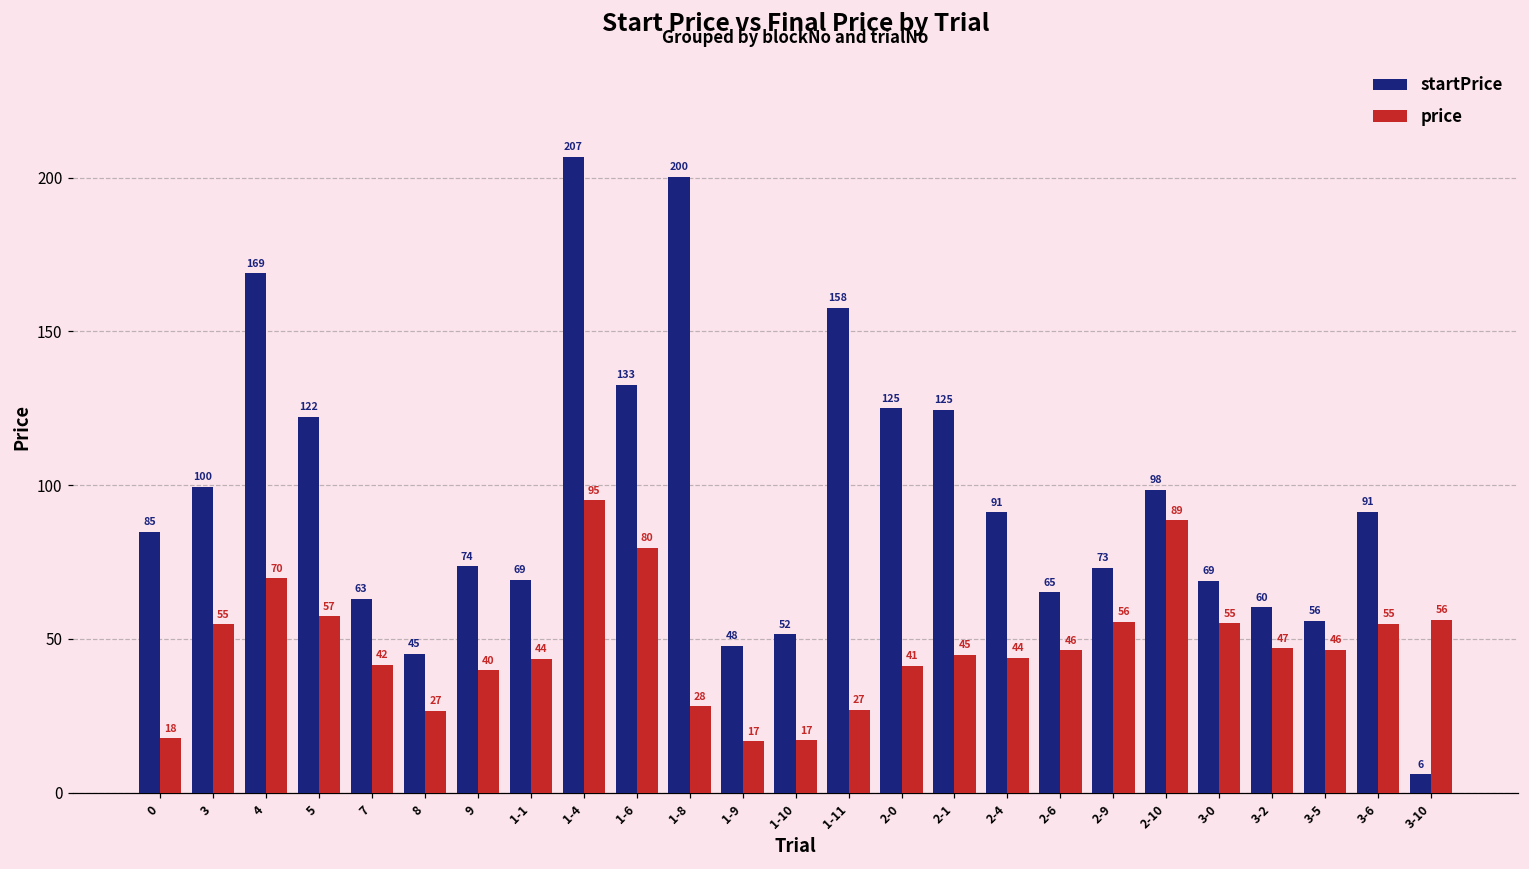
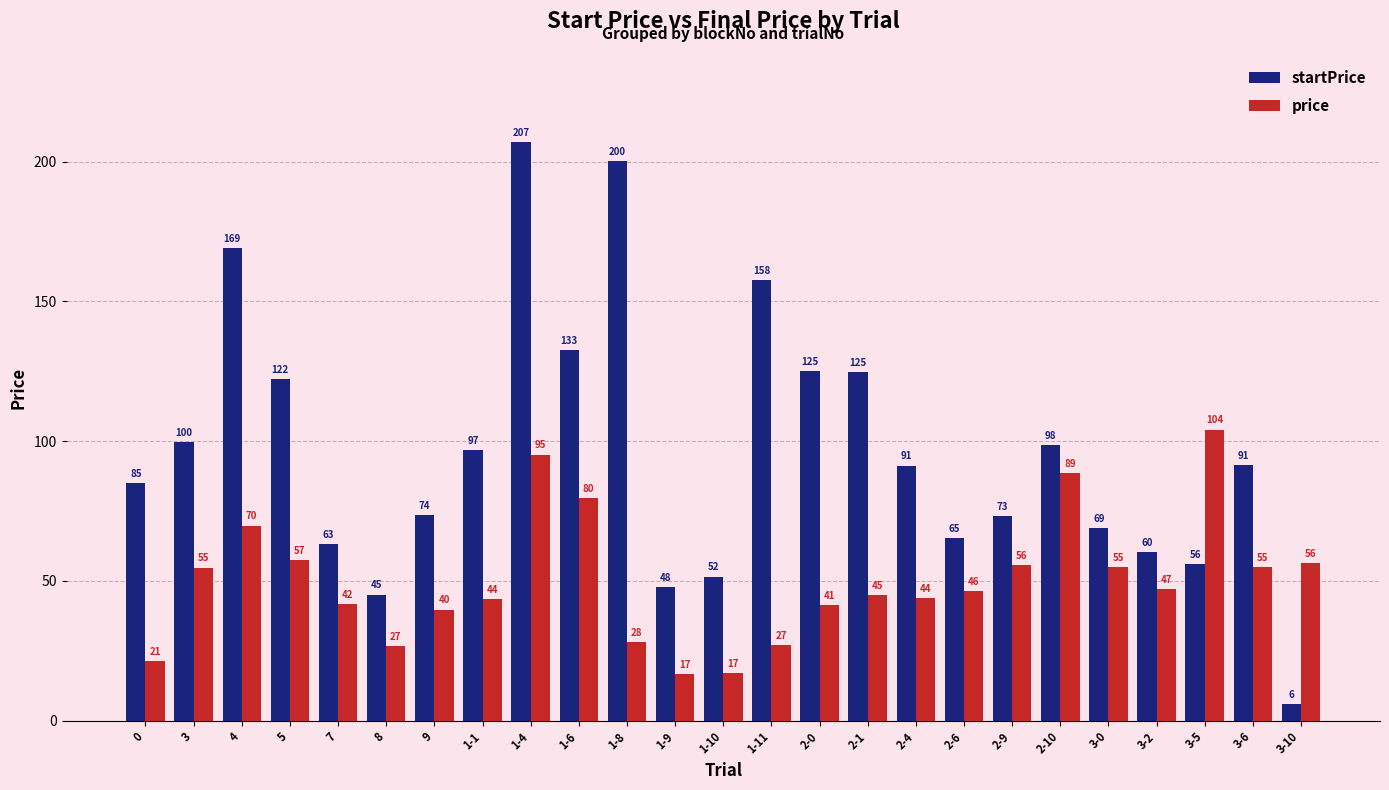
  {
    "startPrice": {
      "0": 85,
      "3": 100,
      "4": 169,
      "5": 122,
      "7": 63,
      "8": 45,
      "9": 74,
-     "1-1": 69,
+     "1-1": 97,
      "1-4": 207,
      "1-6": 133,
      "1-8": 200,
      "1-9": 48,
      "1-10": 52,
      "1-11": 158,
      "2-0": 125,
      "2-1": 125,
      "2-4": 91,
      "2-6": 65,
      "2-9": 73,
      "2-10": 98,
      "3-0": 69,
      "3-2": 60,
      "3-5": 56,
      "3-6": 91,
      "3-10": 6
    },
    "price": {
-     "0": 18,
+     "0": 21,
      "3": 55,
      "4": 70,
      "5": 57,
      "7": 42,
      "8": 27,
      "9": 40,
      "1-1": 44,
      "1-4": 95,
      "1-6": 80,
      "1-8": 28,
      "1-9": 17,
      "1-10": 17,
      "1-11": 27,
      "2-0": 41,
      "2-1": 45,
      "2-4": 44,
      "2-6": 46,
      "2-9": 56,
      "2-10": 89,
      "3-0": 55,
      "3-2": 47,
-     "3-5": 46,
+     "3-5": 104,
      "3-6": 55,
      "3-10": 56
    }
  }
